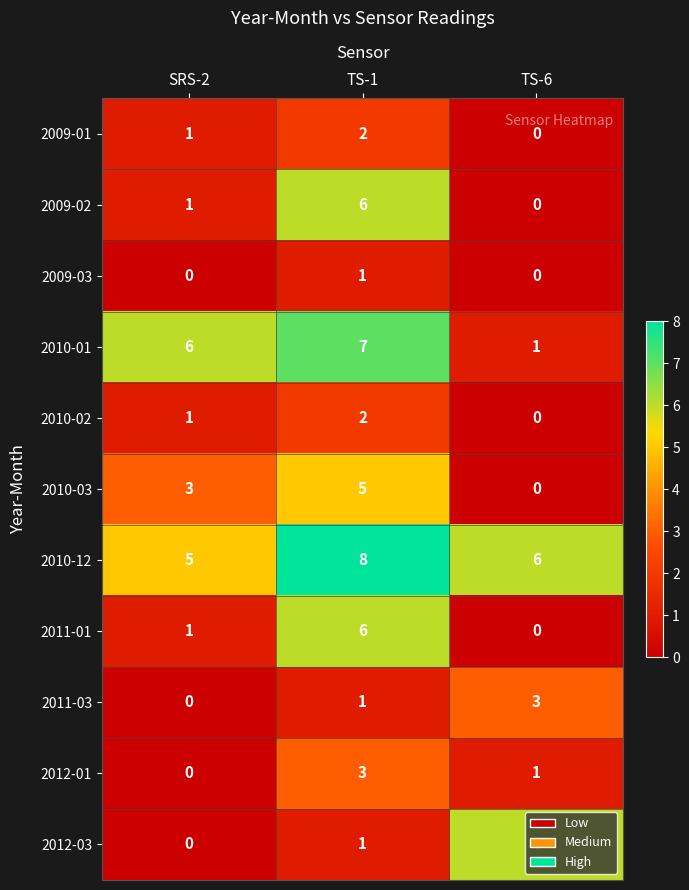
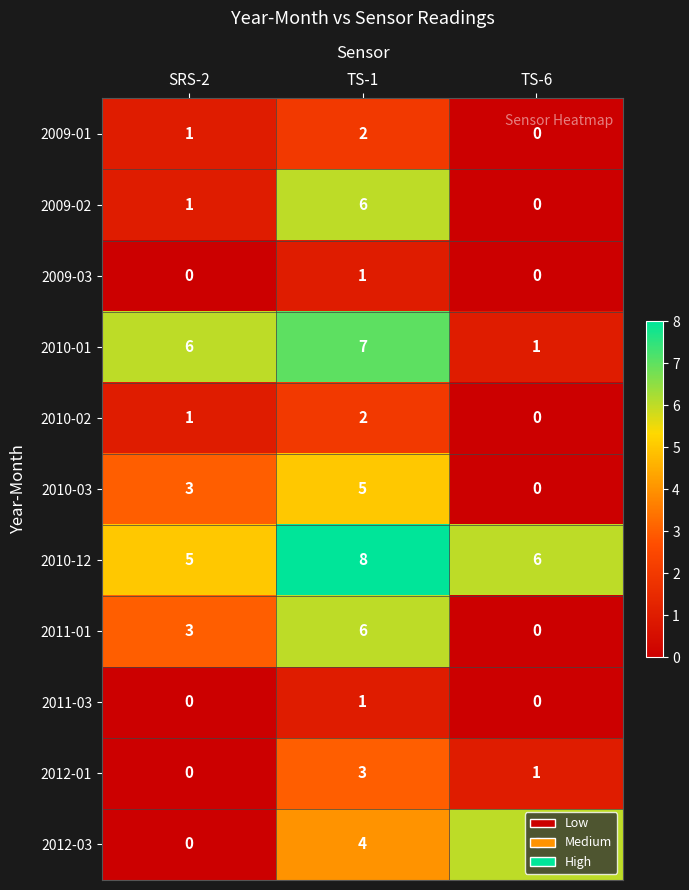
  {
    "2009-01": {
      "SRS-2": 1,
      "TS-1": 2
    },
    "2009-02": {
      "SRS-2": 1,
      "TS-1": 6,
      "TS-6": 0
    },
    "2009-03": {
      "SRS-2": 0,
      "TS-1": 1,
      "TS-6": 0
    },
    "2010-01": {
      "SRS-2": 6,
      "TS-1": 7,
      "TS-6": 1
    },
    "2010-02": {
      "SRS-2": 1,
      "TS-1": 2,
      "TS-6": 0
    },
    "2010-03": {
      "SRS-2": 3,
      "TS-1": 5,
      "TS-6": 0
    },
    "2010-12": {
      "SRS-2": 5,
      "TS-1": 8,
      "TS-6": 6
    },
    "2011-01": {
-     "SRS-2": 1,
+     "SRS-2": 3,
      "TS-1": 6,
      "TS-6": 0
    },
    "2011-03": {
      "SRS-2": 0,
      "TS-1": 1,
-     "TS-6": 3
+     "TS-6": 0
    },
    "2012-01": {
      "SRS-2": 0,
      "TS-1": 3,
      "TS-6": 1
    },
    "2012-03": {
      "SRS-2": 0,
-     "TS-1": 1
+     "TS-1": 4
    }
  }
